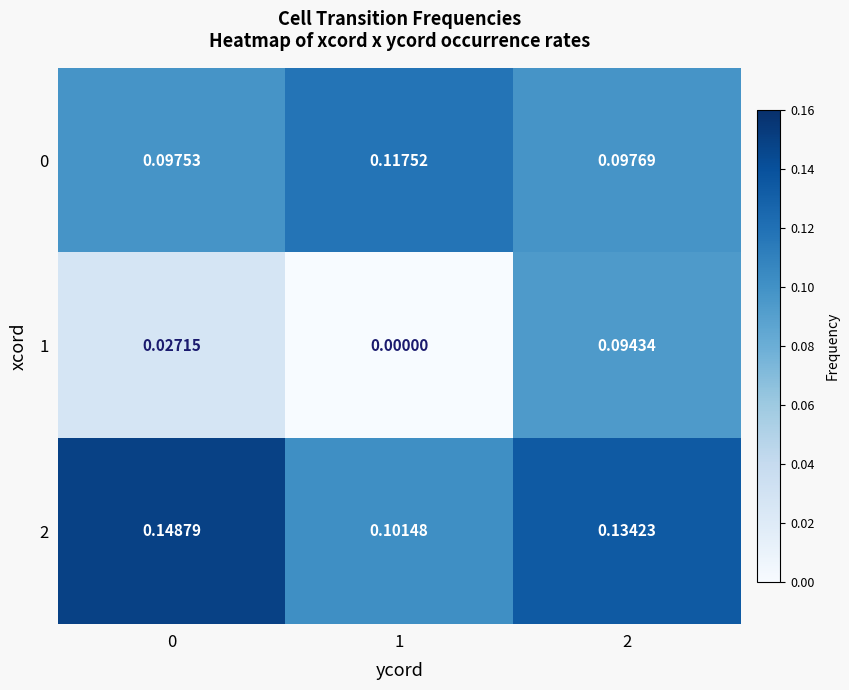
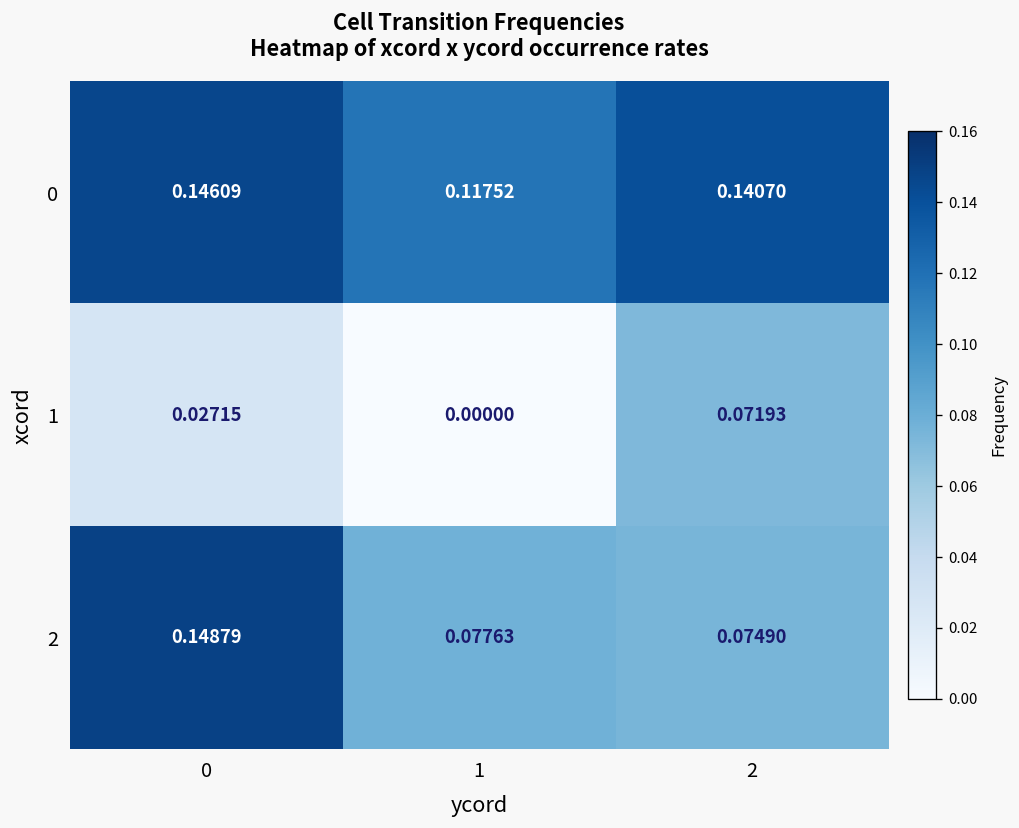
  {
    "0": {
-     "0": 0.09753,
+     "0": 0.14609,
      "1": 0.11752,
-     "2": 0.09769
+     "2": 0.14070
    },
    "1": {
      "0": 0.02715,
      "1": 0.00000,
-     "2": 0.09434
+     "2": 0.07193
    },
    "2": {
      "0": 0.14879,
-     "1": 0.10148,
-     "2": 0.13423
+     "1": 0.07763,
+     "2": 0.07490
    }
  }
